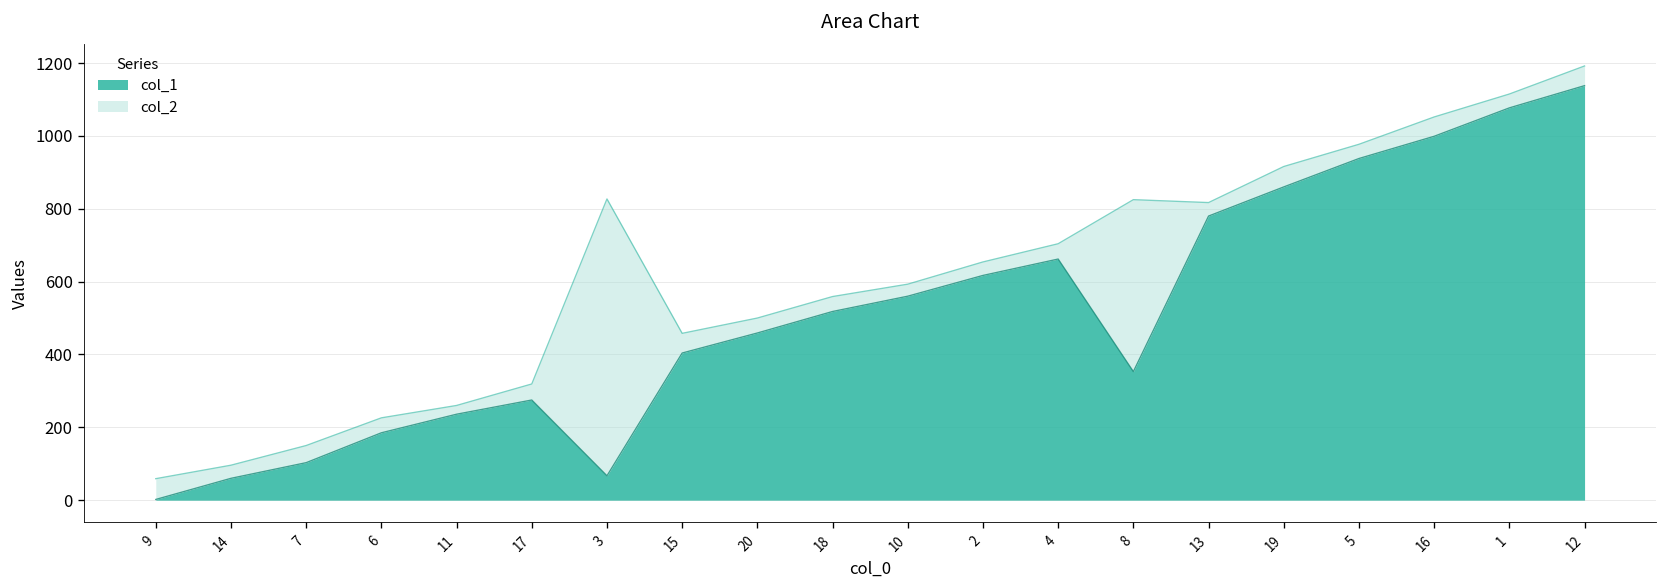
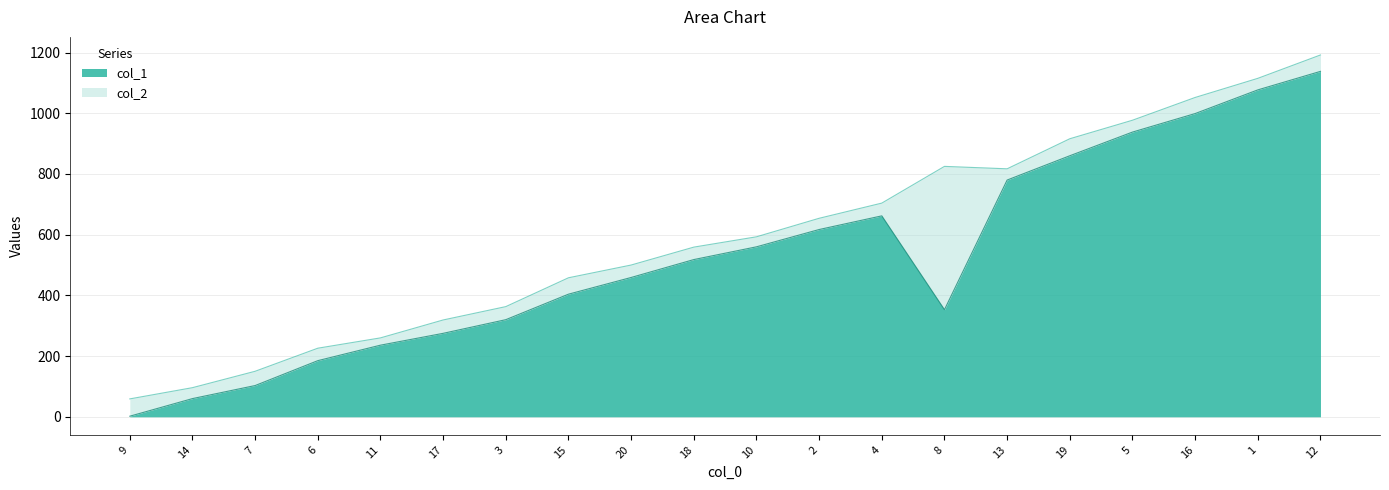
  {
    "col_2": {
      "9": 60,
      "14": 100,
      "7": 150,
      "6": 230,
      "11": 260,
      "17": 320,
-     "3": 830,
+     "3": 360,
      "15": 460,
      "20": 500,
      "18": 560,
      "10": 590,
      "2": 650,
      "4": 700,
      "8": 830,
      "13": 820,
      "19": 920,
      "5": 980,
      "16": 1050,
      "1": 1120,
      "12": 1190
    },
    "col_1": {
      "9": 0,
      "14": 60,
      "7": 100,
      "6": 190,
      "11": 240,
      "17": 280,
-     "3": 70,
+     "3": 320,
      "15": 400,
      "20": 460,
      "18": 520,
      "10": 560,
      "2": 620,
      "4": 660,
      "8": 350,
      "13": 780,
      "19": 860,
      "5": 940,
      "16": 1000,
      "1": 1080,
      "12": 1140
    }
  }
